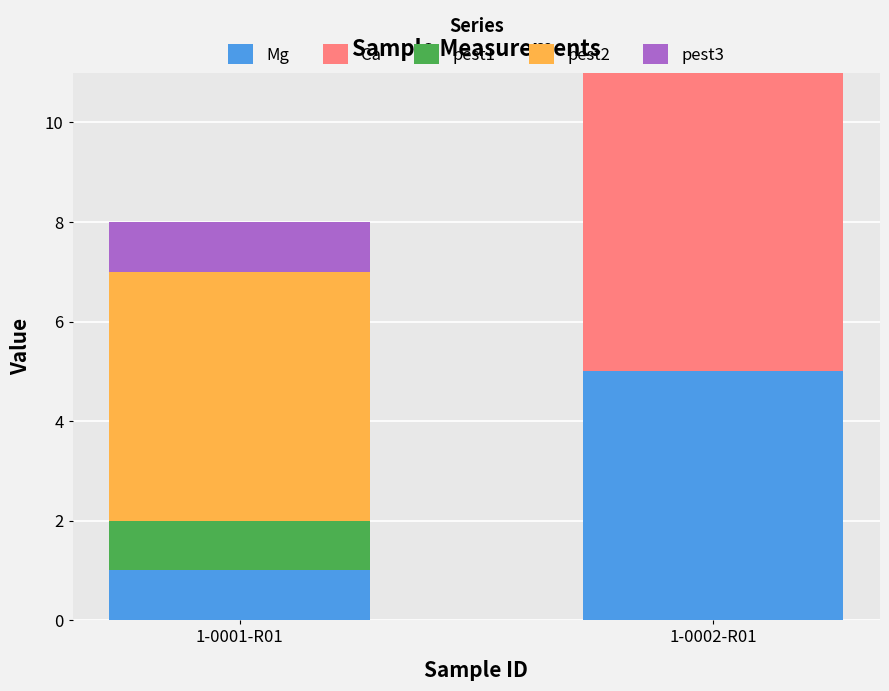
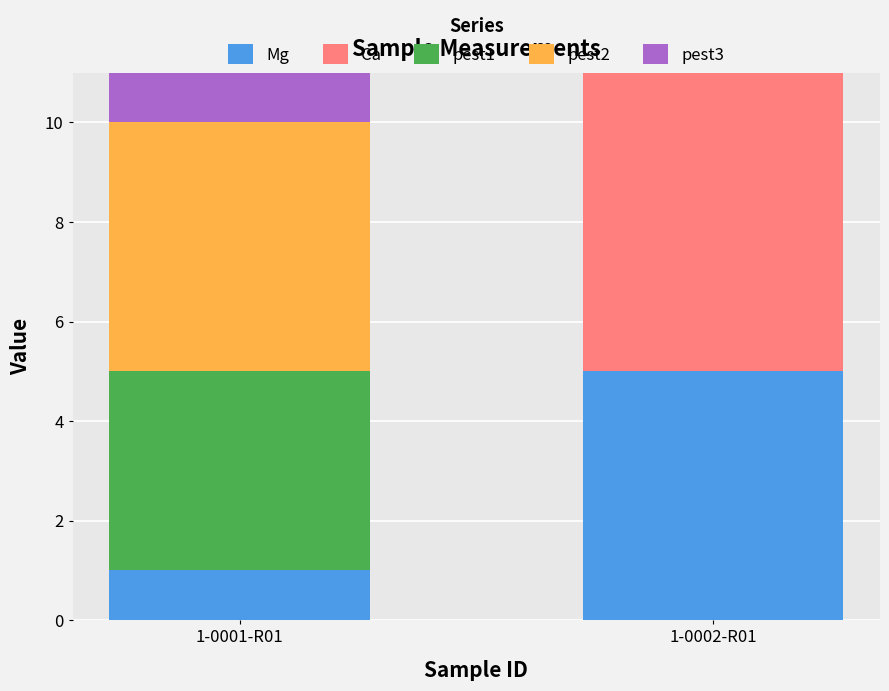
  {
    "Mg": {
      "1-0001-R01": 1,
      "1-0002-R01": 5
    },
    "Ca": {
      "1-0001-R01": 0,
      "1-0002-R01": 6
    },
    "pest1": {
-     "1-0001-R01": 1,
+     "1-0001-R01": 4,
      "1-0002-R01": 0
    },
    "pest2": {
      "1-0001-R01": 5,
      "1-0002-R01": 0
    },
    "pest3": {
      "1-0001-R01": 1,
      "1-0002-R01": 0
    }
  }
